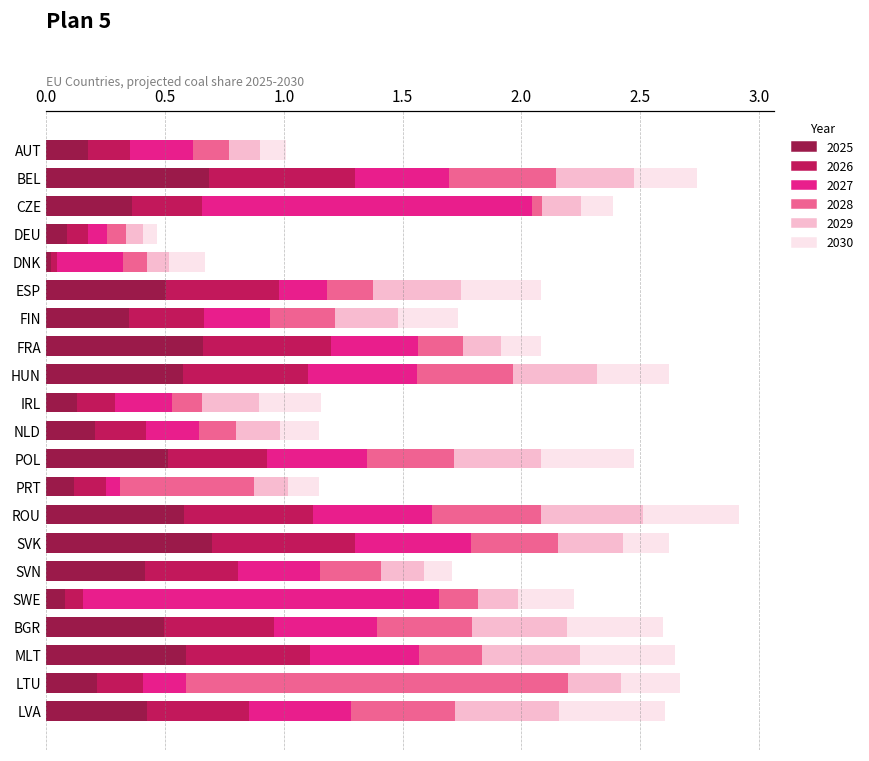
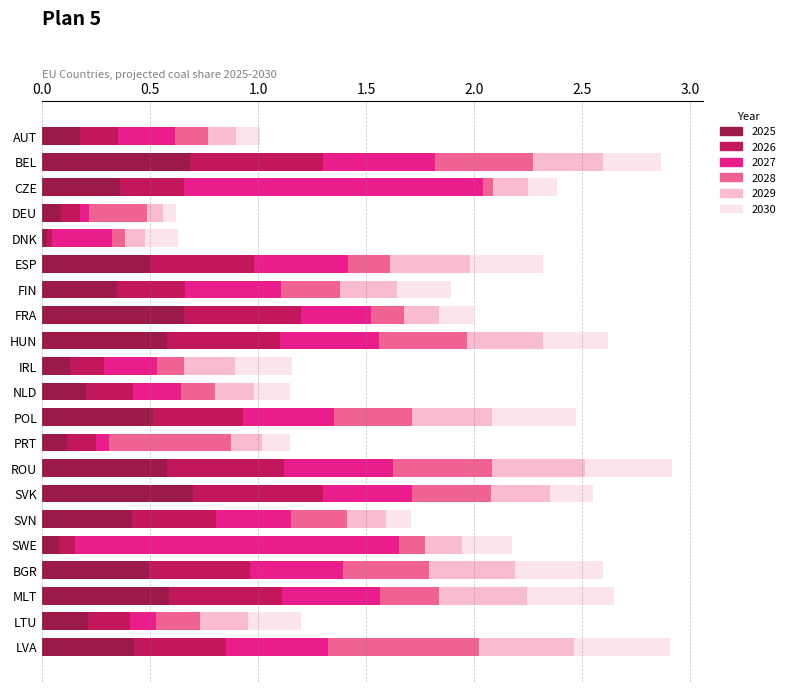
  {
    "2027": {
      "AUT": 0.26,
-     "BEL": 0.39,
+     "BEL": 0.52,
      "CZE": 1.39,
-     "DEU": 0.08,
+     "DEU": 0.04,
      "DNK": 0.28,
-     "ESP": 0.20,
-     "FIN": 0.28,
-     "FRA": 0.37,
+     "ESP": 0.44,
+     "FIN": 0.44,
+     "FRA": 0.32,
      "HUN": 0.46,
      "IRL": 0.24,
      "NLD": 0.22,
      "POL": 0.42,
      "PRT": 0.06,
      "ROU": 0.50,
-     "SVK": 0.49,
+     "SVK": 0.41,
      "SVN": 0.35,
      "SWE": 1.50,
      "BGR": 0.43,
      "MLT": 0.46,
-     "LTU": 0.18,
-     "LVA": 0.43
+     "LTU": 0.12,
+     "LVA": 0.47
    },
    "2028": {
      "AUT": 0.15,
      "BEL": 0.45,
      "CZE": 0.04,
-     "DEU": 0.08,
-     "DNK": 0.10,
+     "DEU": 0.27,
+     "DNK": 0.06,
      "ESP": 0.19,
      "FIN": 0.27,
-     "FRA": 0.19,
+     "FRA": 0.15,
      "HUN": 0.41,
      "IRL": 0.13,
      "NLD": 0.15,
      "POL": 0.36,
      "PRT": 0.56,
      "ROU": 0.46,
      "SVK": 0.37,
      "SVN": 0.26,
-     "SWE": 0.16,
+     "SWE": 0.12,
      "BGR": 0.40,
      "MLT": 0.27,
-     "LTU": 1.61,
-     "LVA": 0.44
+     "LTU": 0.20,
+     "LVA": 0.70
    }
  }
